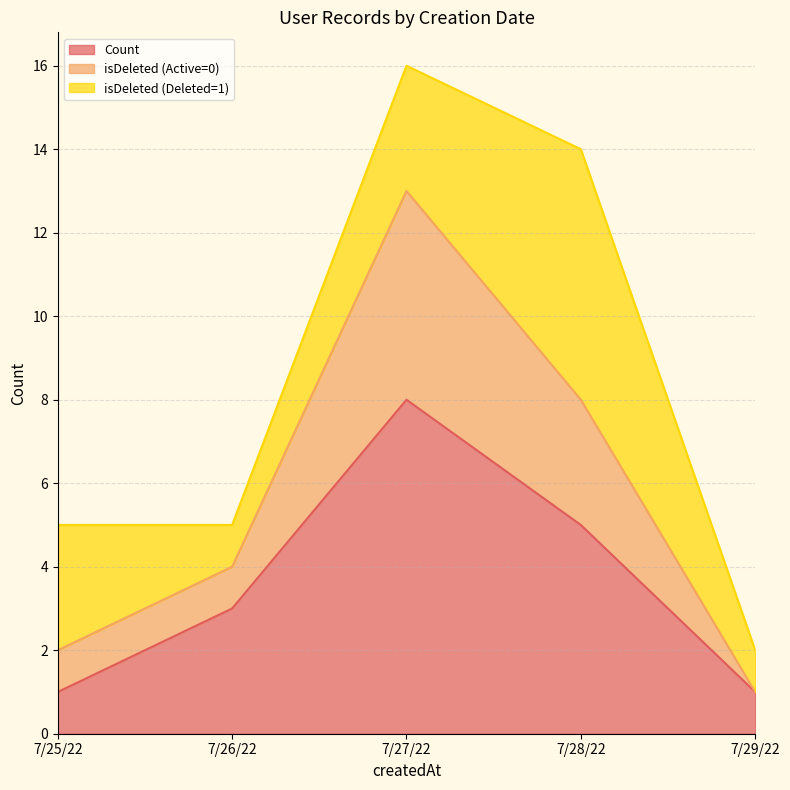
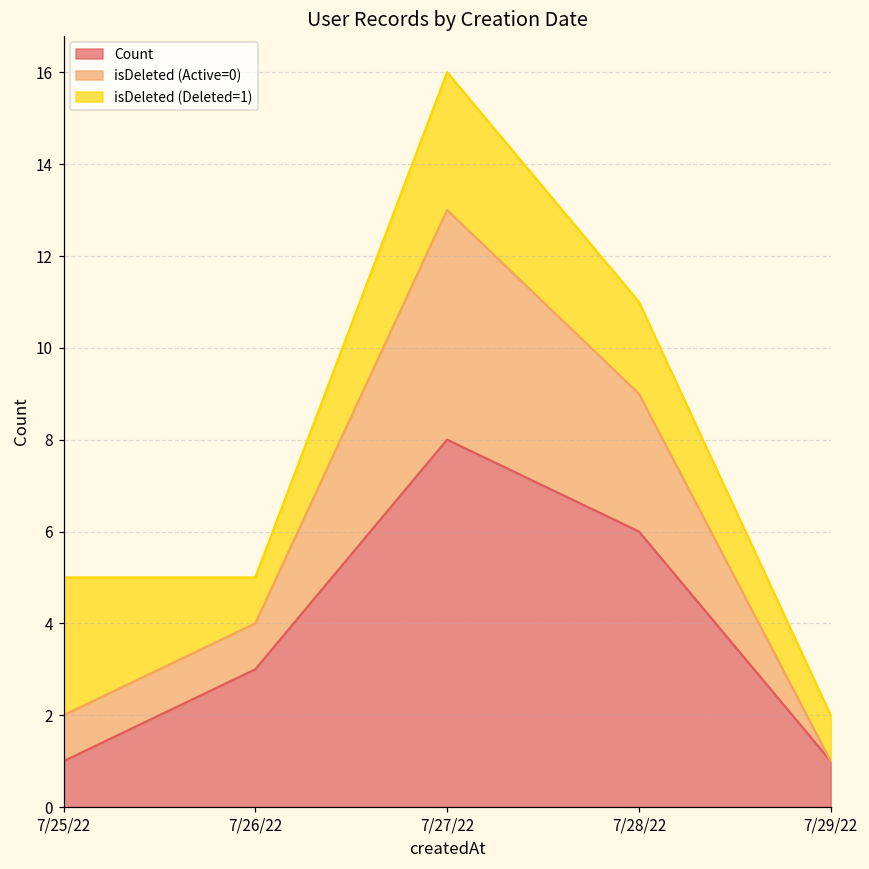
  {
    "Count": {
      "7/25/22": 1,
      "7/26/22": 3,
      "7/27/22": 8,
-     "7/28/22": 5
+     "7/28/22": 6
    },
    "isDeleted (Active=0)": {
      "7/25/22": 1,
      "7/26/22": 1,
      "7/27/22": 5,
      "7/28/22": 3
    },
    "isDeleted (Deleted=1)": {
      "7/25/22": 3,
      "7/26/22": 1,
      "7/27/22": 3,
-     "7/28/22": 6,
+     "7/28/22": 2,
      "7/29/22": 1
    }
  }
